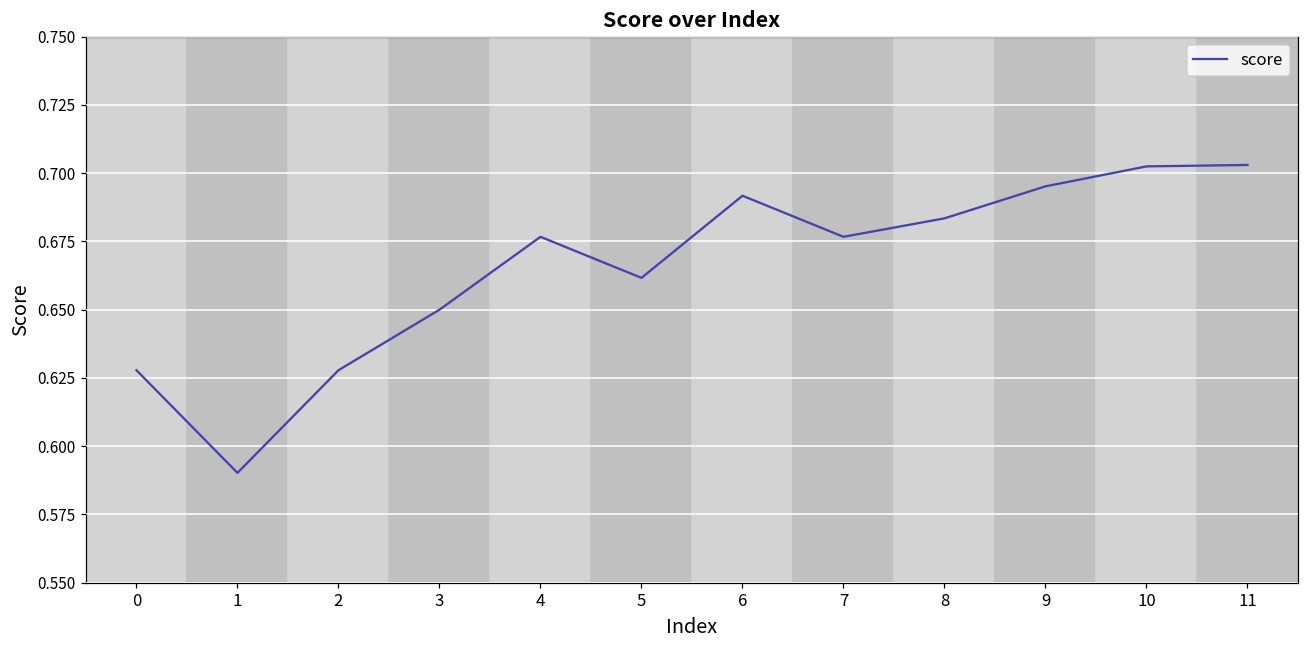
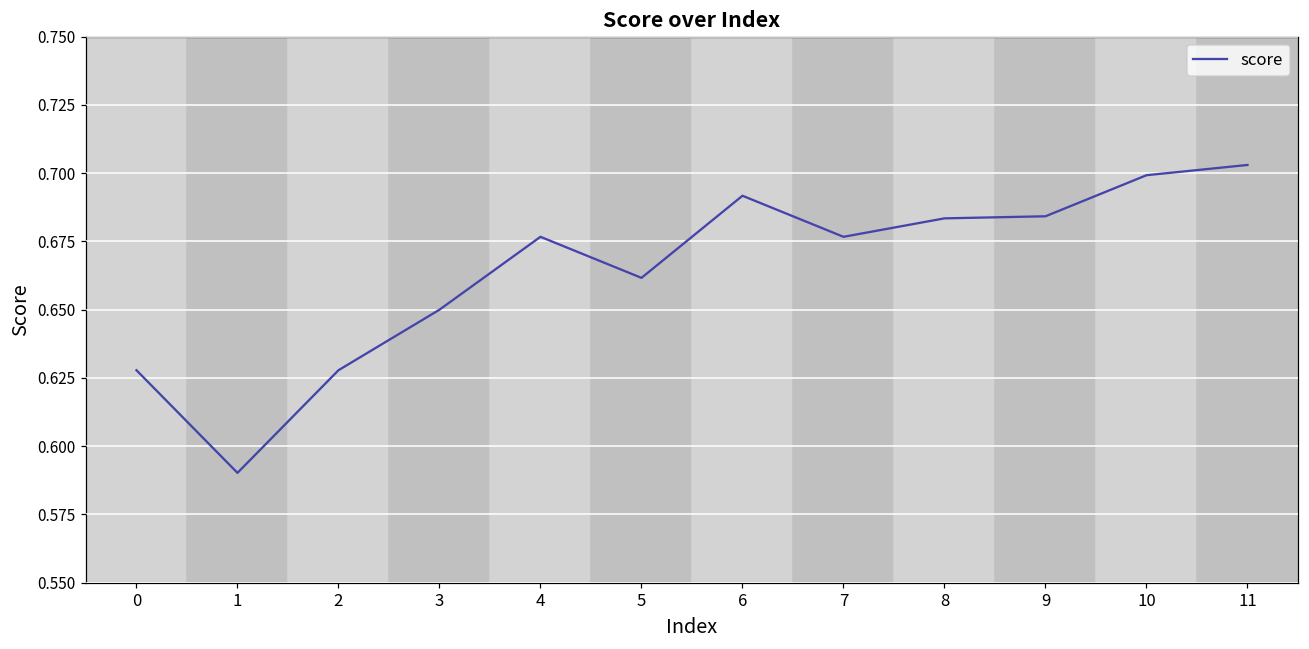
  {
    "0": 0.628,
    "1": 0.590,
    "2": 0.628,
    "3": 0.650,
    "4": 0.677,
    "5": 0.662,
    "6": 0.692,
    "7": 0.677,
    "8": 0.683,
-   "9": 0.695,
-   "10": 0.702,
+   "9": 0.684,
+   "10": 0.699,
    "11": 0.703
  }
